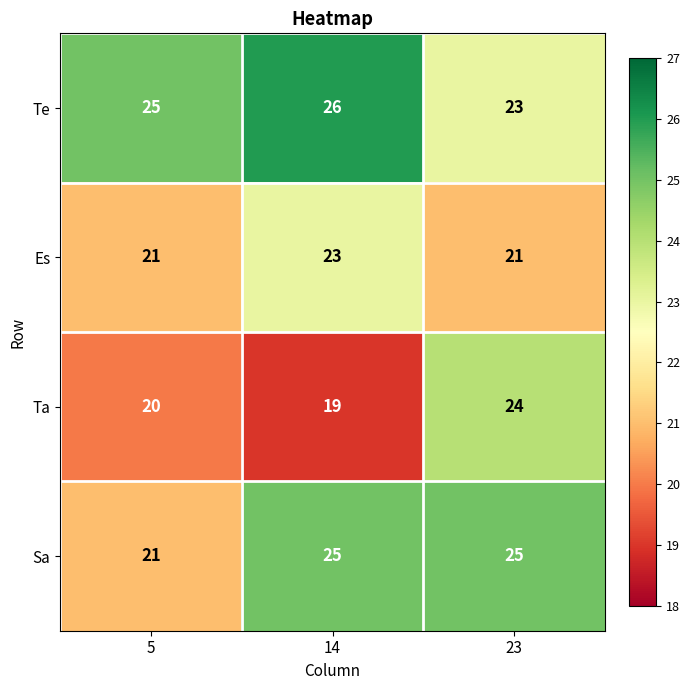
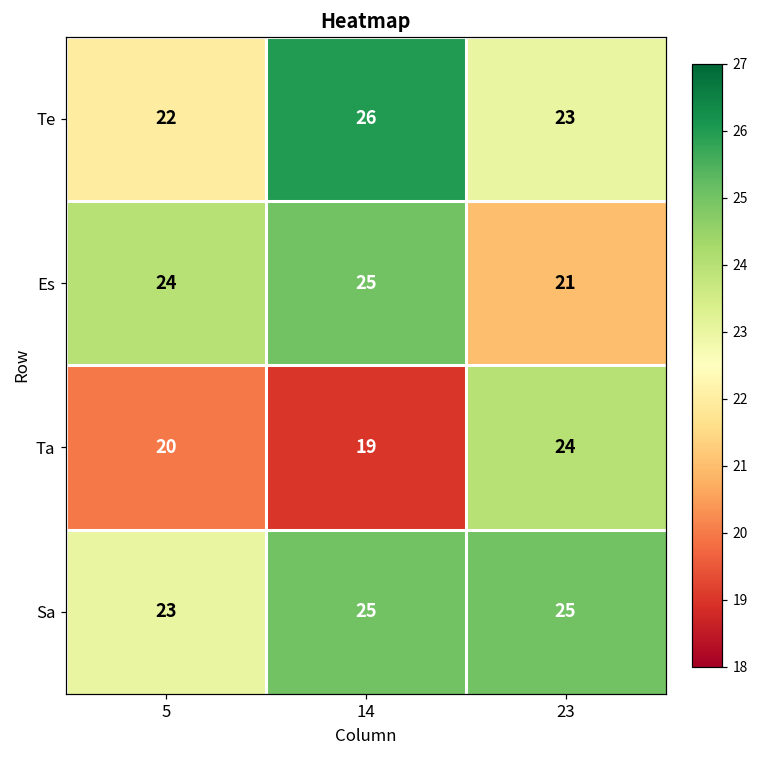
  {
    "Te": {
-     "5": 25,
+     "5": 22,
      "14": 26,
      "23": 23
    },
    "Es": {
-     "5": 21,
-     "14": 23,
+     "5": 24,
+     "14": 25,
      "23": 21
    },
    "Ta": {
      "5": 20,
      "14": 19,
      "23": 24
    },
    "Sa": {
-     "5": 21,
+     "5": 23,
      "14": 25,
      "23": 25
    }
  }
